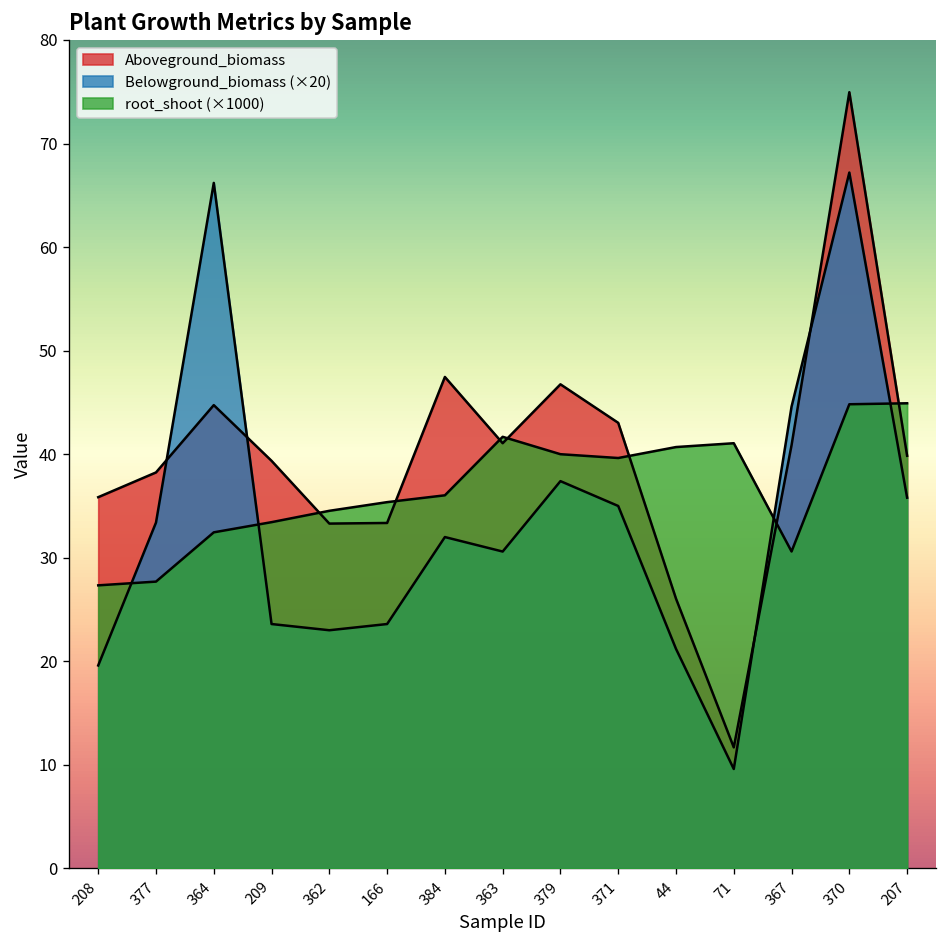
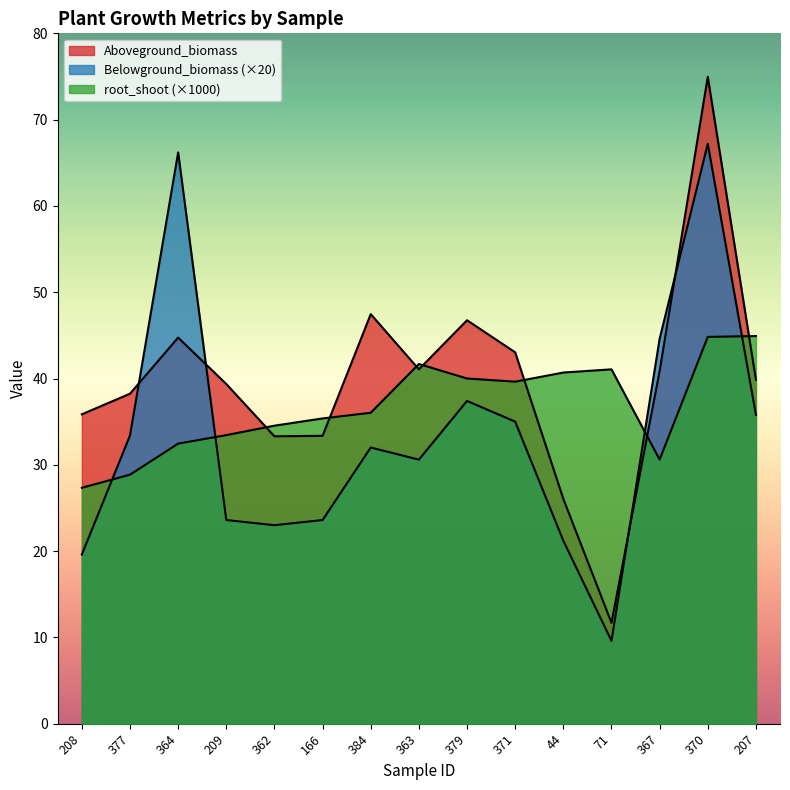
  {
    "Aboveground_biomass": {
      "208": 36,
      "377": 38,
      "364": 45,
      "209": 39,
      "362": 33,
      "166": 33,
      "384": 47,
      "363": 41,
      "379": 47,
      "371": 43,
      "44": 26,
      "71": 12,
      "367": 41,
      "370": 75,
      "207": 40
    },
    "Belowground_biomass (×20)": {
      "208": 20,
      "377": 33,
      "364": 66,
      "209": 24,
      "362": 23,
      "166": 24,
      "384": 32,
      "363": 31,
      "379": 37,
      "371": 35,
      "44": 21,
      "71": 10,
      "367": 45,
      "370": 67,
      "207": 36
    },
    "root_shoot (×1000)": {
      "208": 27,
-     "377": 28,
+     "377": 29,
      "364": 32,
      "209": 33,
      "362": 35,
      "166": 35,
      "384": 36,
      "363": 42,
      "379": 40,
      "371": 40,
      "44": 41,
      "71": 41,
      "367": 31,
      "370": 45,
      "207": 45
    }
  }
